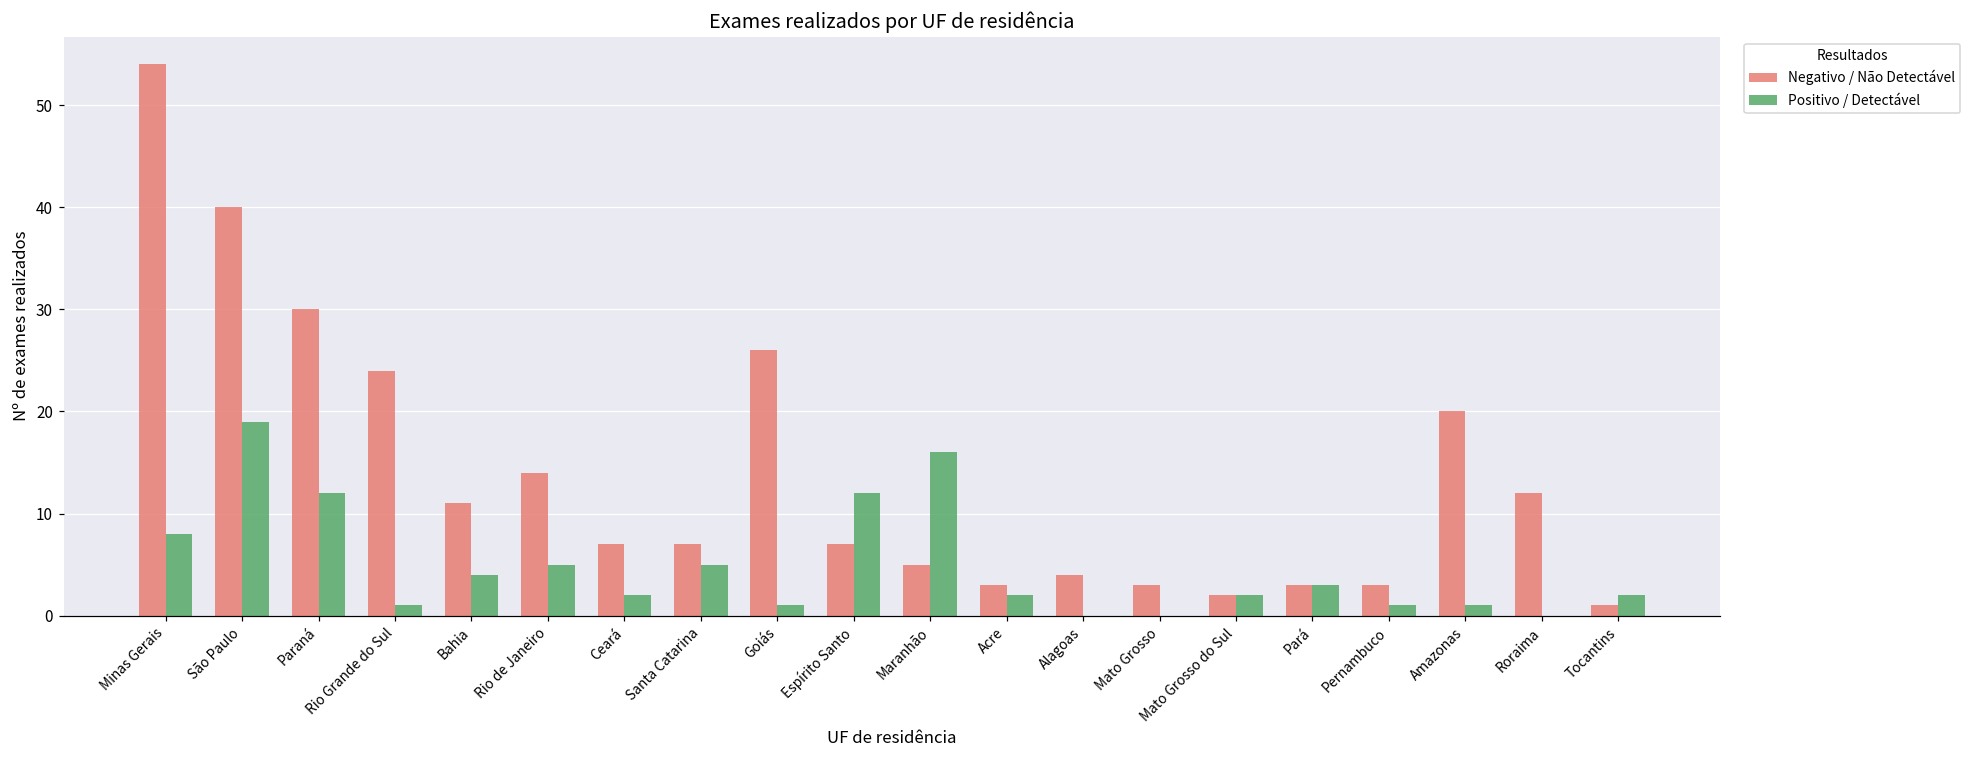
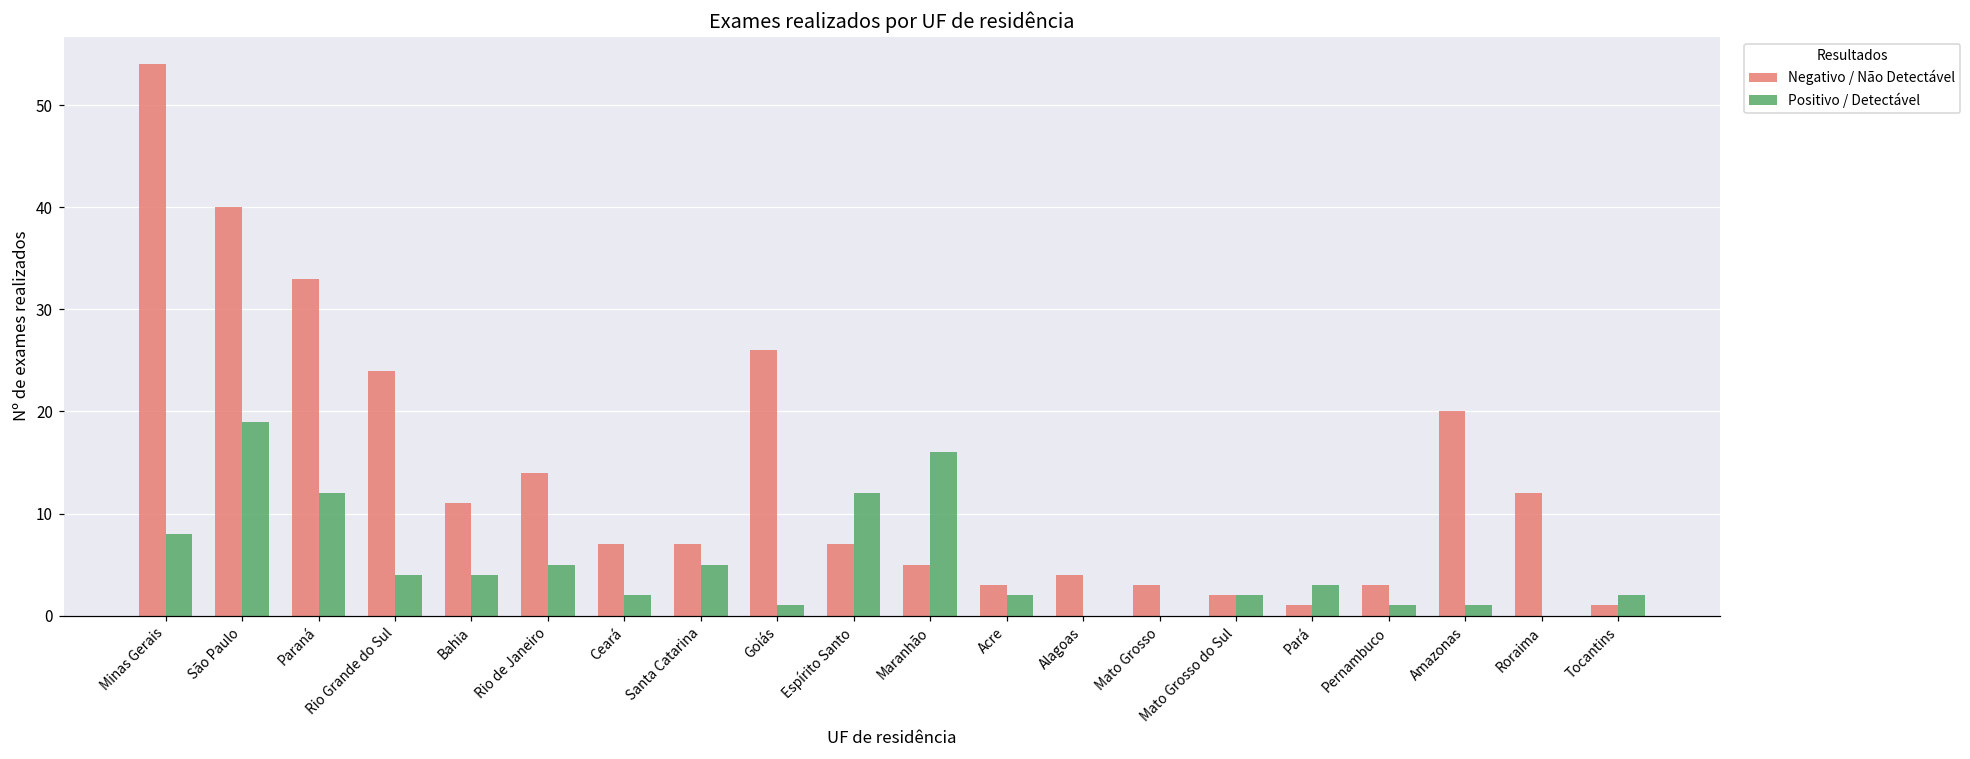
  {
    "Negativo / Não Detectável": {
      "Minas Gerais": 54,
      "São Paulo": 40,
-     "Paraná": 30,
+     "Paraná": 33,
      "Rio Grande do Sul": 24,
      "Bahia": 11,
      "Rio de Janeiro": 14,
      "Ceará": 7,
      "Santa Catarina": 7,
      "Goiás": 26,
      "Espírito Santo": 7,
      "Maranhão": 5,
      "Acre": 3,
      "Alagoas": 4,
      "Mato Grosso": 3,
      "Mato Grosso do Sul": 2,
-     "Pará": 3,
+     "Pará": 1,
      "Pernambuco": 3,
      "Amazonas": 20,
      "Roraima": 12,
      "Tocantins": 1
    },
    "Positivo / Detectável": {
      "Minas Gerais": 8,
      "São Paulo": 19,
      "Paraná": 12,
-     "Rio Grande do Sul": 1,
+     "Rio Grande do Sul": 4,
      "Bahia": 4,
      "Rio de Janeiro": 5,
      "Ceará": 2,
      "Santa Catarina": 5,
      "Goiás": 1,
      "Espírito Santo": 12,
      "Maranhão": 16,
      "Acre": 2,
      "Alagoas": 0,
      "Mato Grosso": 0,
      "Mato Grosso do Sul": 2,
      "Pará": 3,
      "Pernambuco": 1,
      "Amazonas": 1,
      "Roraima": 0,
      "Tocantins": 2
    }
  }
